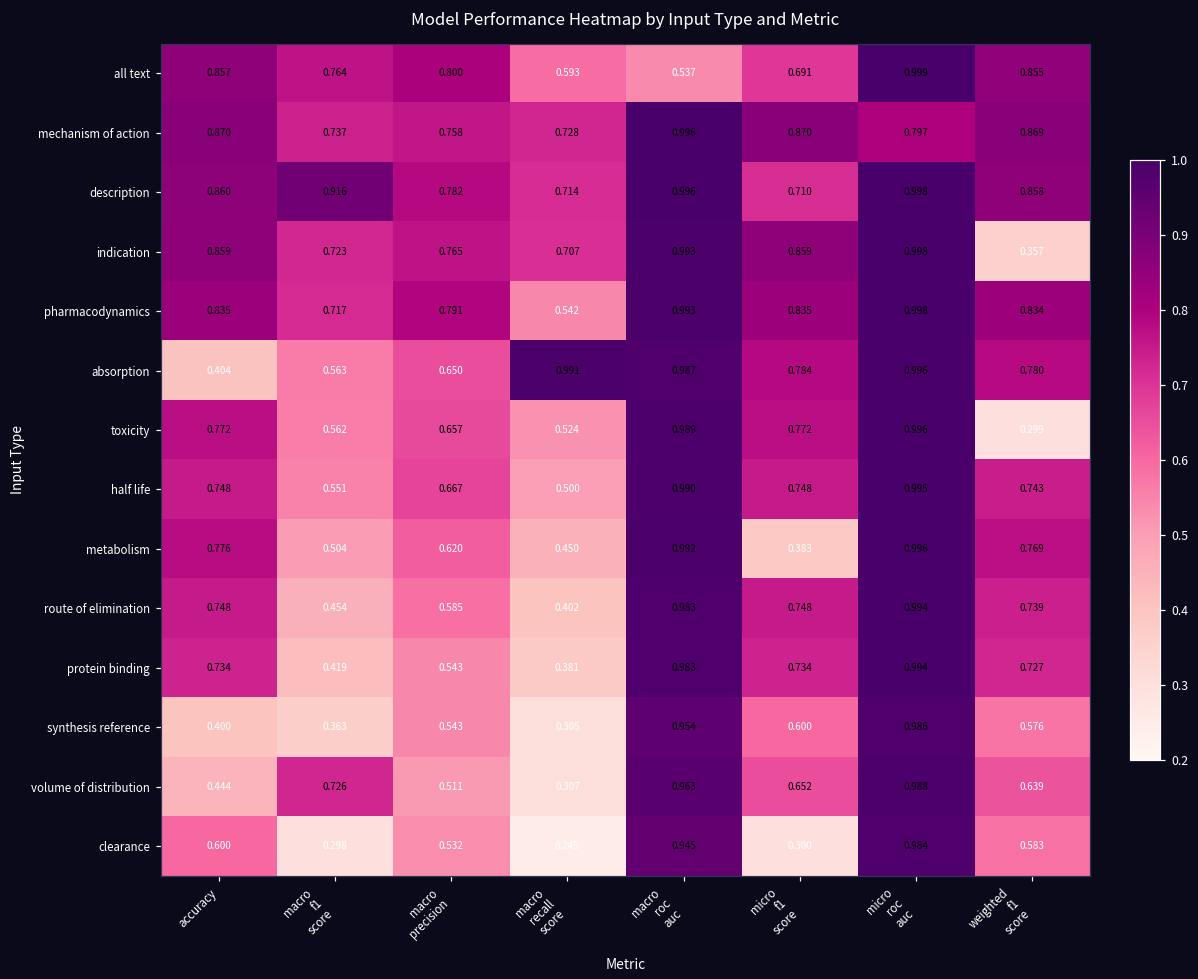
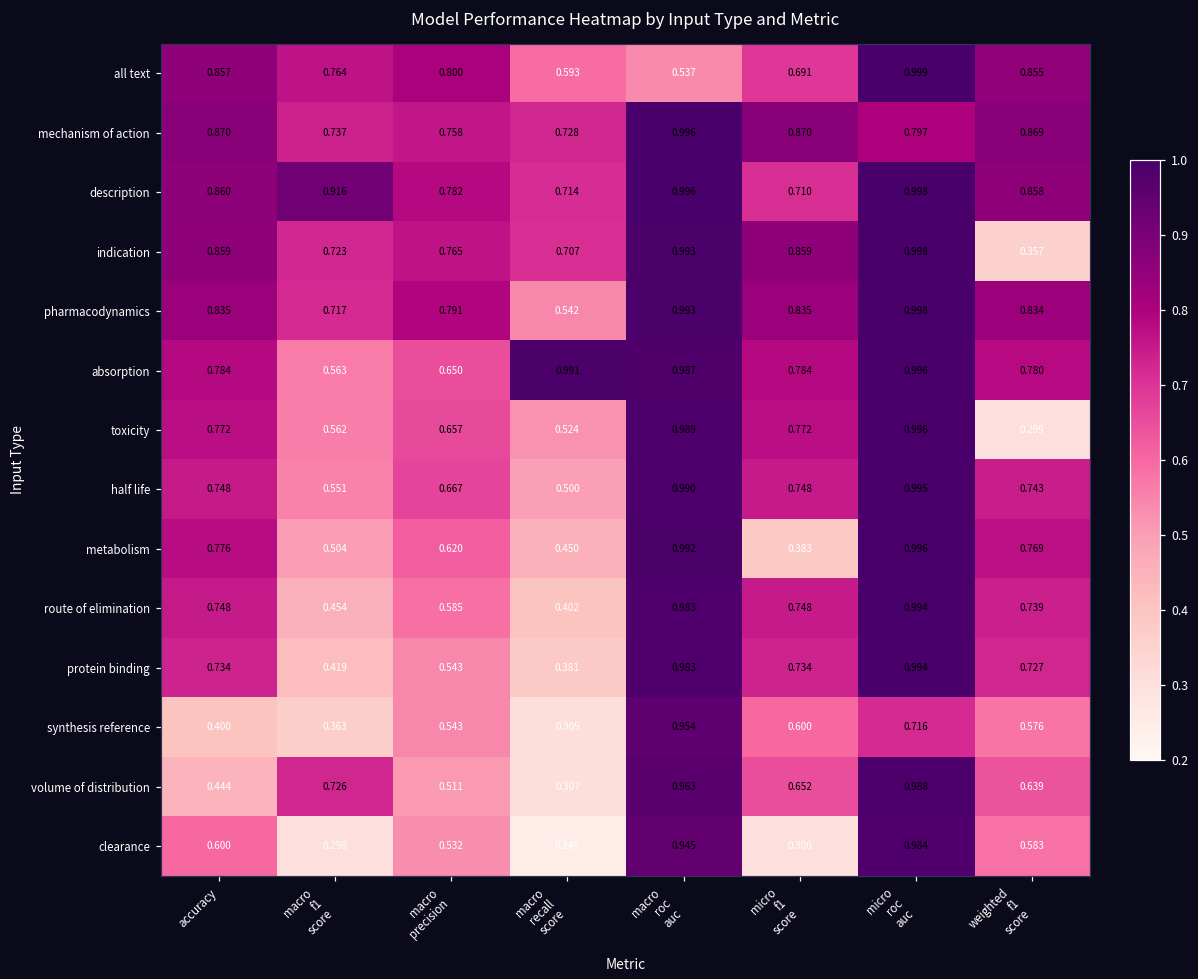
  {
    "all text": {
      "accuracy": 0.857,
      "macro f1 score": 0.764,
      "macro precision": 0.800,
      "macro recall score": 0.593,
      "macro roc auc": 0.537,
      "micro f1 score": 0.691,
      "micro roc auc": 0.999,
      "weighted f1 score": 0.855
    },
    "mechanism of action": {
      "accuracy": 0.870,
      "macro f1 score": 0.737,
      "macro precision": 0.758,
      "macro recall score": 0.728,
      "macro roc auc": 0.996,
      "micro f1 score": 0.870,
      "micro roc auc": 0.797,
      "weighted f1 score": 0.869
    },
    "description": {
      "accuracy": 0.860,
      "macro f1 score": 0.916,
      "macro precision": 0.782,
      "macro recall score": 0.714,
      "macro roc auc": 0.996,
      "micro f1 score": 0.710,
      "micro roc auc": 0.998,
      "weighted f1 score": 0.858
    },
    "indication": {
      "accuracy": 0.859,
      "macro f1 score": 0.723,
      "macro precision": 0.765,
      "macro recall score": 0.707,
      "macro roc auc": 0.993,
      "micro f1 score": 0.859,
      "micro roc auc": 0.998,
      "weighted f1 score": 0.357
    },
    "pharmacodynamics": {
      "accuracy": 0.835,
      "macro f1 score": 0.717,
      "macro precision": 0.791,
      "macro recall score": 0.542,
      "macro roc auc": 0.993,
      "micro f1 score": 0.835,
      "micro roc auc": 0.998,
      "weighted f1 score": 0.834
    },
    "absorption": {
-     "accuracy": 0.404,
+     "accuracy": 0.784,
      "macro f1 score": 0.563,
      "macro precision": 0.650,
      "macro recall score": 0.991,
      "macro roc auc": 0.987,
      "micro f1 score": 0.784,
      "micro roc auc": 0.996,
      "weighted f1 score": 0.780
    },
    "toxicity": {
      "accuracy": 0.772,
      "macro f1 score": 0.562,
      "macro precision": 0.657,
      "macro recall score": 0.524,
      "macro roc auc": 0.989,
      "micro f1 score": 0.772,
      "micro roc auc": 0.996
    },
    "half life": {
      "accuracy": 0.748,
      "macro f1 score": 0.551,
      "macro precision": 0.667,
      "macro recall score": 0.500,
      "macro roc auc": 0.990,
      "micro f1 score": 0.748,
      "micro roc auc": 0.995,
      "weighted f1 score": 0.743
    },
    "metabolism": {
      "accuracy": 0.776,
      "macro f1 score": 0.504,
      "macro precision": 0.620,
      "macro recall score": 0.450,
      "macro roc auc": 0.992,
      "micro f1 score": 0.383,
      "micro roc auc": 0.996,
      "weighted f1 score": 0.769
    },
    "route of elimination": {
      "accuracy": 0.748,
      "macro f1 score": 0.454,
      "macro precision": 0.585,
      "macro recall score": 0.402,
      "macro roc auc": 0.983,
      "micro f1 score": 0.748,
      "micro roc auc": 0.994,
      "weighted f1 score": 0.739
    },
    "protein binding": {
      "accuracy": 0.734,
      "macro f1 score": 0.419,
      "macro precision": 0.543,
      "macro recall score": 0.381,
      "macro roc auc": 0.983,
      "micro f1 score": 0.734,
      "micro roc auc": 0.994,
      "weighted f1 score": 0.727
    },
    "synthesis reference": {
      "accuracy": 0.400,
      "macro f1 score": 0.363,
      "macro precision": 0.543,
      "macro roc auc": 0.954,
      "micro f1 score": 0.600,
-     "micro roc auc": 0.986,
+     "micro roc auc": 0.716,
      "weighted f1 score": 0.576
    },
    "volume of distribution": {
      "accuracy": 0.444,
      "macro f1 score": 0.726,
      "macro precision": 0.511,
      "macro roc auc": 0.963,
      "micro f1 score": 0.652,
      "micro roc auc": 0.988,
      "weighted f1 score": 0.639
    },
    "clearance": {
      "accuracy": 0.600,
      "macro precision": 0.532,
      "macro roc auc": 0.945,
      "micro roc auc": 0.984,
      "weighted f1 score": 0.583
    }
  }
